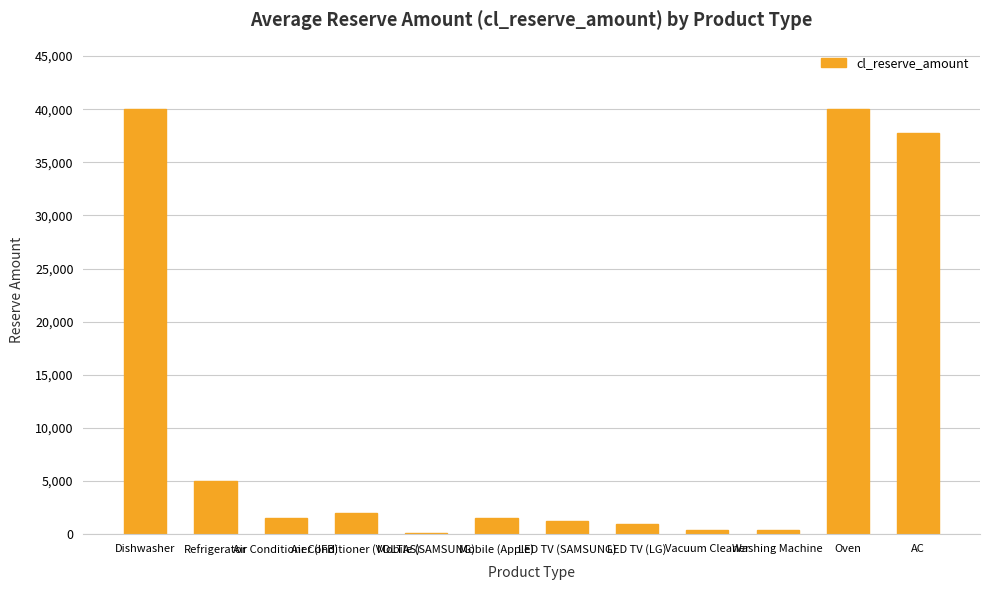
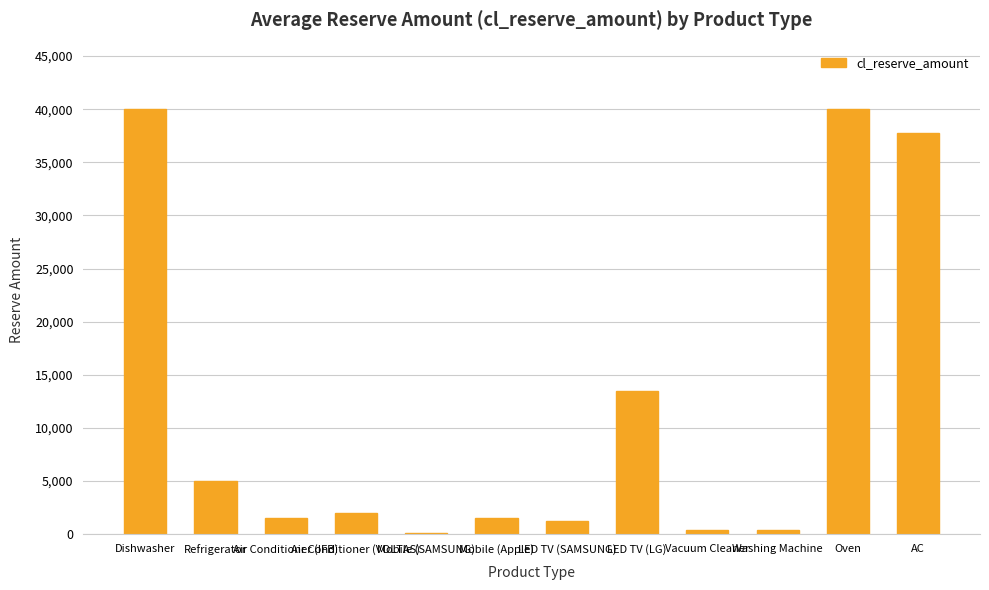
  {
    "Dishwasher": "40,000",
-   "LED TV (LG)": "1,000",
+   "LED TV (LG)": "13,400",
    "Oven": "40,000",
    "AC": "37,800"
  }
